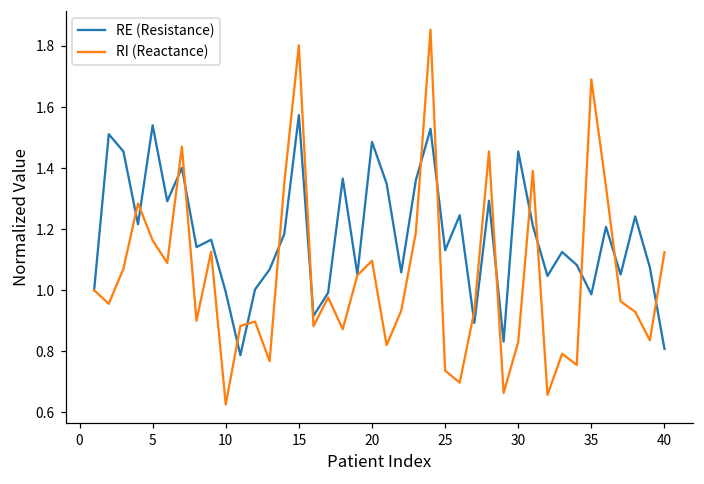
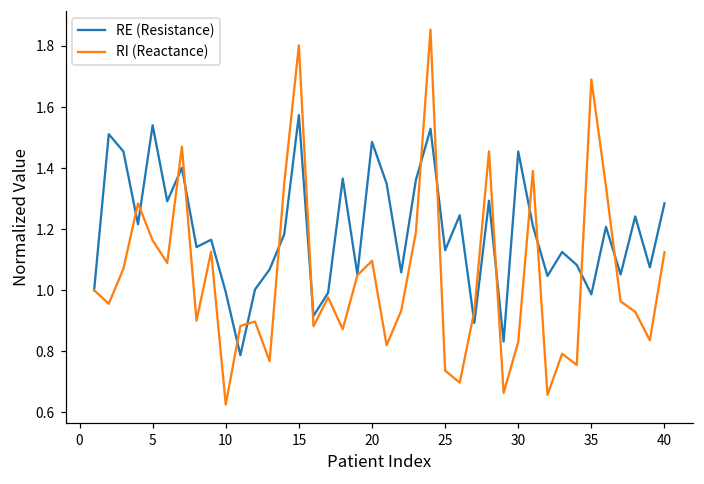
  {
    "RE (Resistance)": {
      "5": 1.54,
      "10": 0.99,
      "15": 1.57,
      "20": 1.49,
      "25": 1.13,
      "30": 1.45,
      "35": 0.99,
-     "40": 0.81
+     "40": 1.28
    },
    "RI (Reactance)": {
      "5": 1.16,
      "10": 0.63,
      "15": 1.80,
      "20": 1.10,
      "25": 0.74,
      "30": 0.83,
      "35": 1.69,
      "40": 1.12
    }
  }
